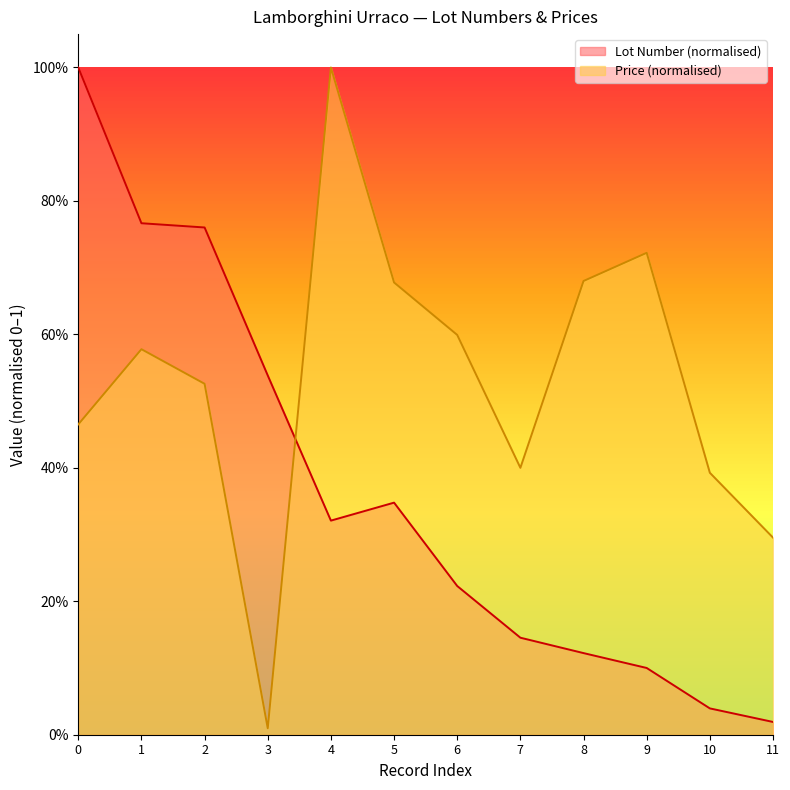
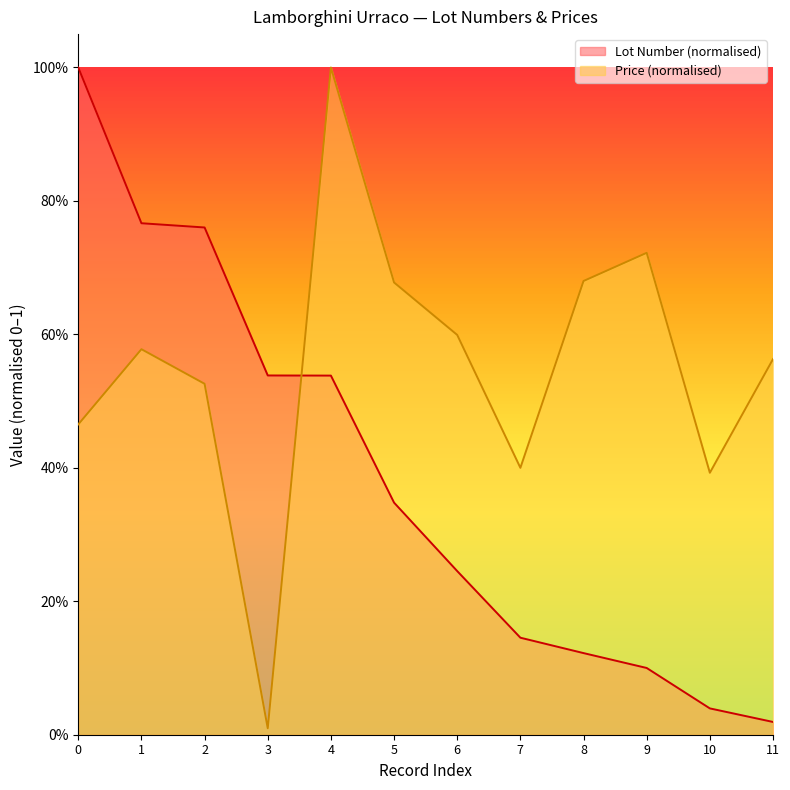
  {
    "Lot Number (normalised)": {
      "0": "100%",
      "1": "77%",
      "2": "76%",
      "3": "54%",
-     "4": "32%",
+     "4": "54%",
      "5": "35%",
-     "6": "22%",
+     "6": "25%",
      "7": "15%",
      "8": "12%",
      "9": "10%",
      "10": "4%",
      "11": "2%"
    },
    "Price (normalised)": {
      "0": "47%",
      "1": "58%",
      "2": "53%",
      "3": "1%",
      "4": "100%",
      "5": "68%",
      "6": "60%",
      "7": "40%",
      "8": "68%",
      "9": "72%",
      "10": "39%",
-     "11": "30%"
+     "11": "56%"
    }
  }
